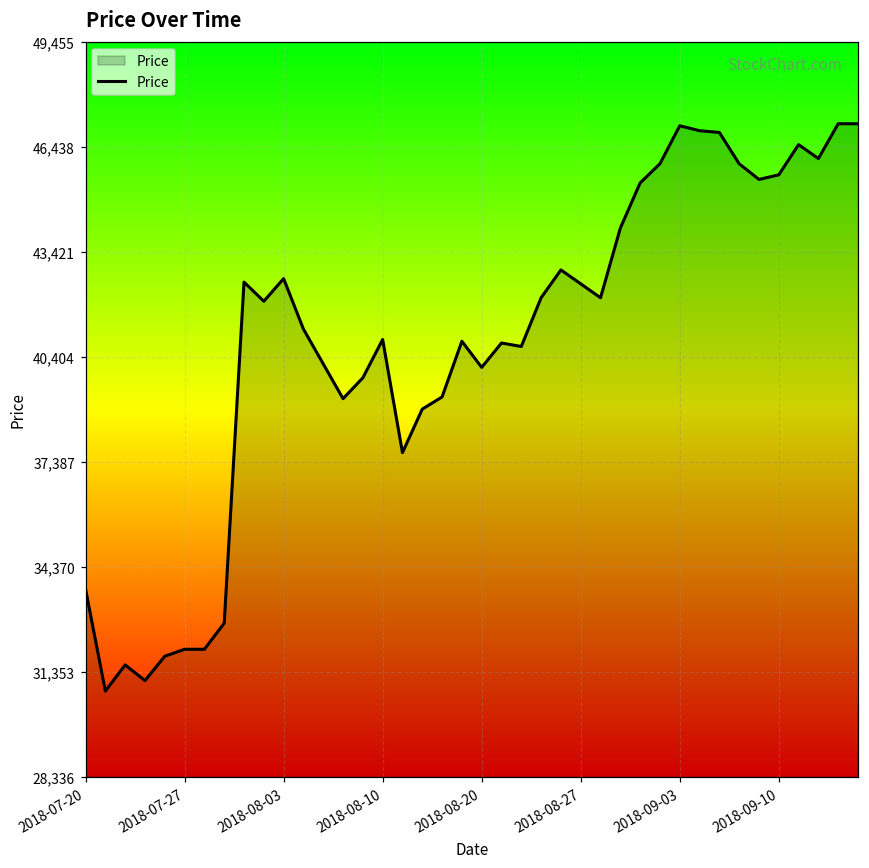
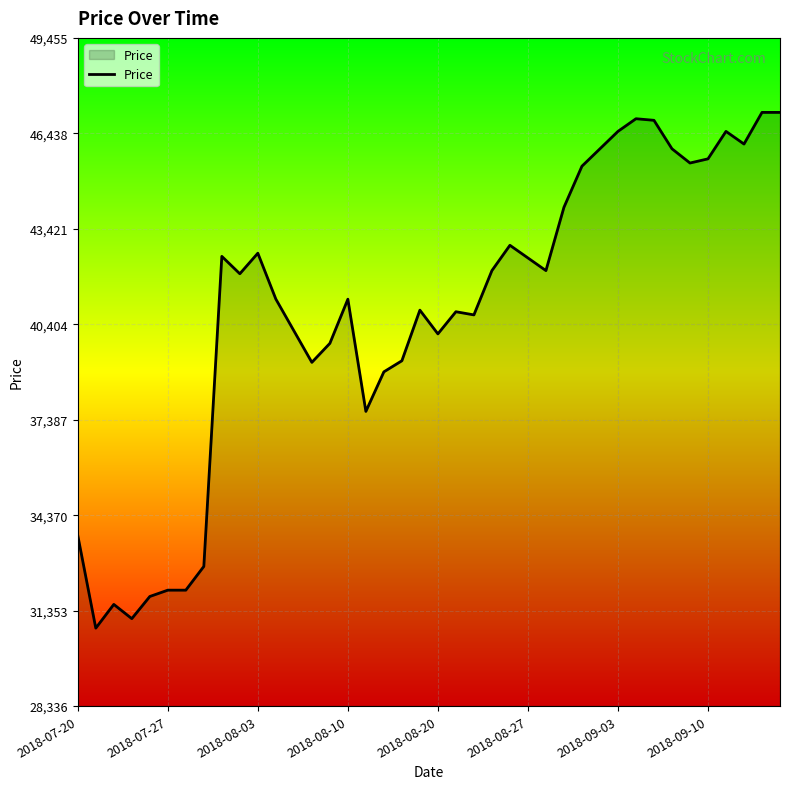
  {
    "2018-07-20": "33,700",
    "2018-07-27": "32,000",
    "2018-08-03": "42,700",
-   "2018-08-10": "40,900",
+   "2018-08-10": "41,200",
    "2018-08-20": "40,100",
    "2018-08-27": "42,500",
-   "2018-09-03": "47,000",
+   "2018-09-03": "46,500",
    "2018-09-10": "45,600"
  }
